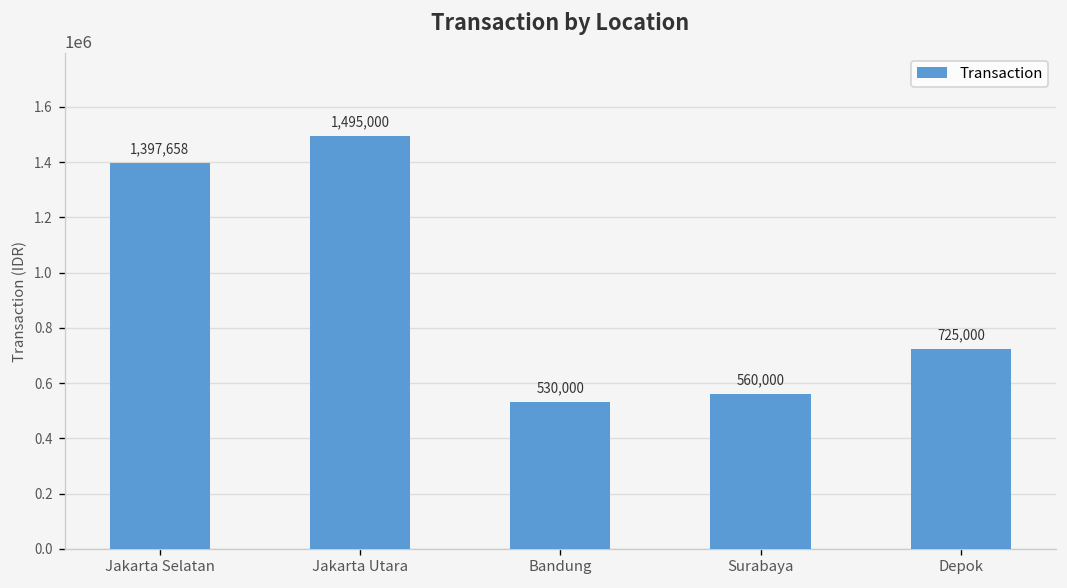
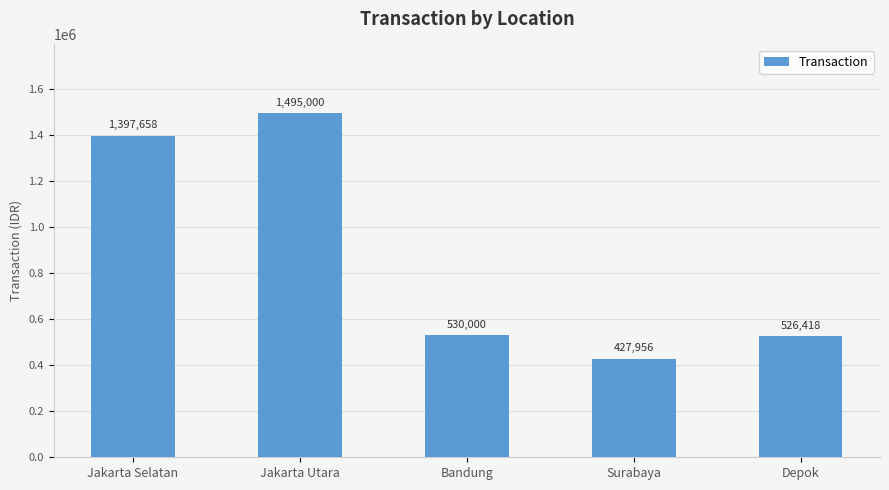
  {
    "Jakarta Selatan": "1,397,658",
    "Jakarta Utara": "1,495,000",
    "Bandung": "530,000",
-   "Surabaya": "560,000",
-   "Depok": "725,000"
+   "Surabaya": "427,956",
+   "Depok": "526,418"
  }
